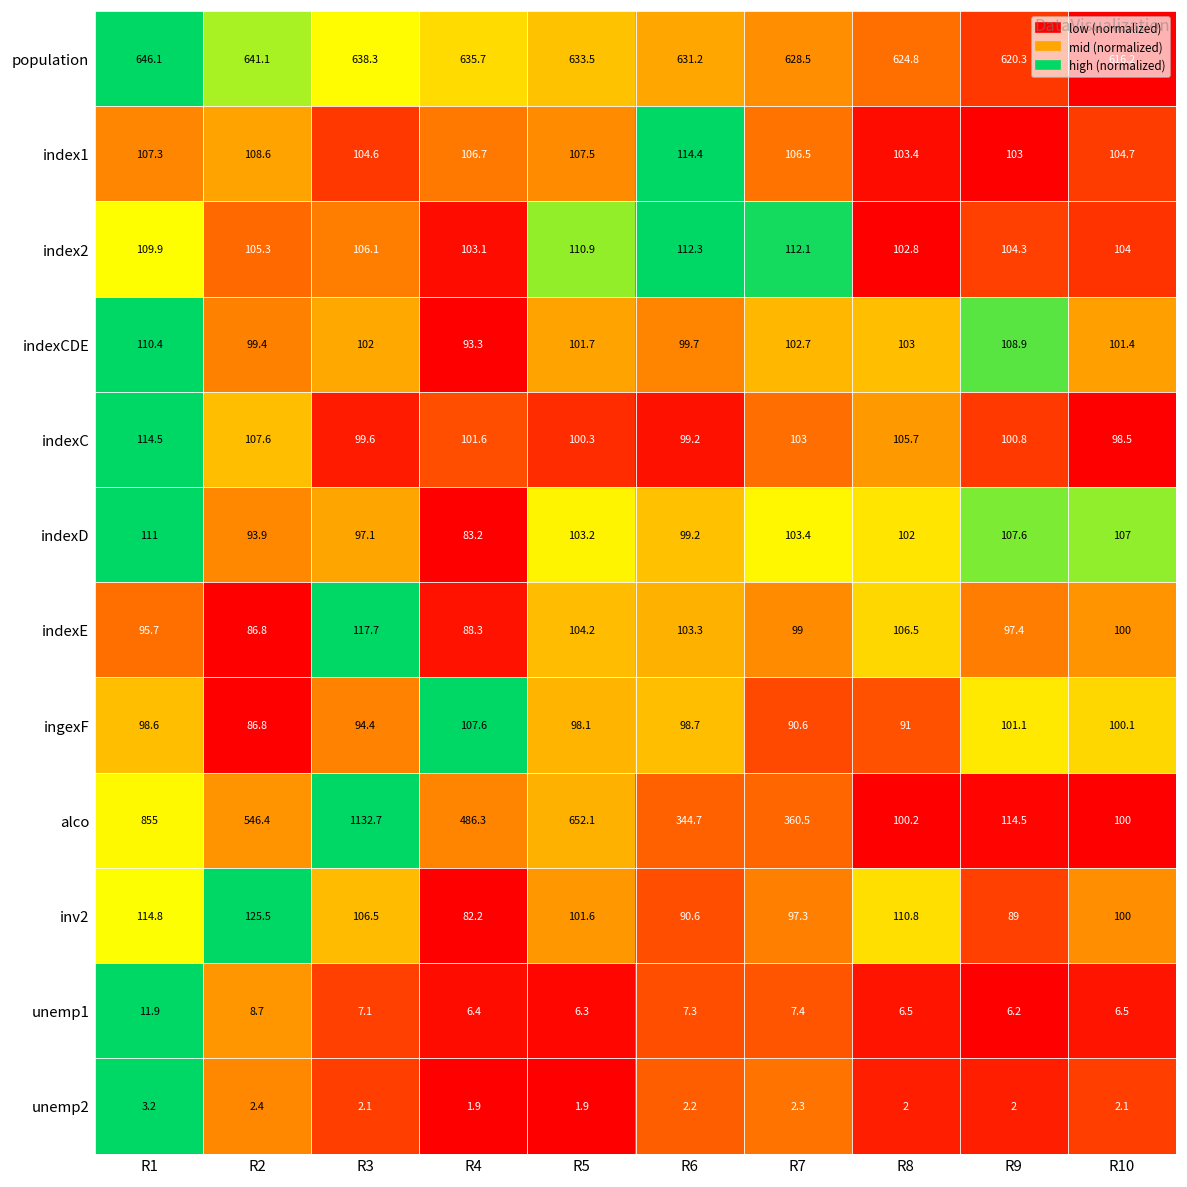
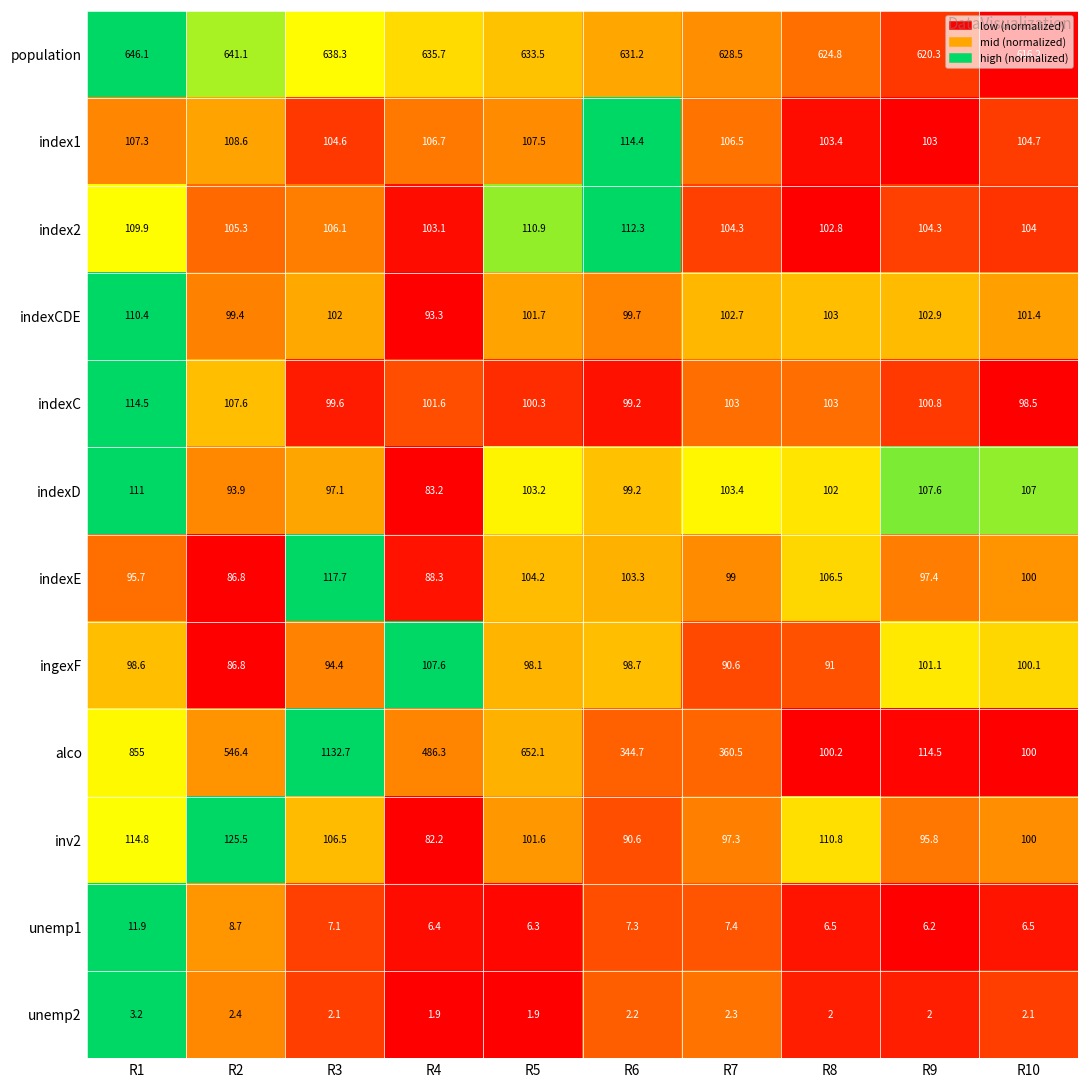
  {
    "population": {
      "R1": 646.1,
      "R2": 641.1,
      "R3": 638.3,
      "R4": 635.7,
      "R5": 633.5,
      "R6": 631.2,
      "R7": 628.5,
      "R8": 624.8,
      "R9": 620.3
    },
    "index1": {
      "R1": 107.3,
      "R2": 108.6,
      "R3": 104.6,
      "R4": 106.7,
      "R5": 107.5,
      "R6": 114.4,
      "R7": 106.5,
      "R8": 103.4,
      "R9": 103,
      "R10": 104.7
    },
    "index2": {
      "R1": 109.9,
      "R2": 105.3,
      "R3": 106.1,
      "R4": 103.1,
      "R5": 110.9,
      "R6": 112.3,
-     "R7": 112.1,
+     "R7": 104.3,
      "R8": 102.8,
      "R9": 104.3,
      "R10": 104
    },
    "indexCDE": {
      "R1": 110.4,
      "R2": 99.4,
      "R3": 102,
      "R4": 93.3,
      "R5": 101.7,
      "R6": 99.7,
      "R7": 102.7,
      "R8": 103,
-     "R9": 108.9,
+     "R9": 102.9,
      "R10": 101.4
    },
    "indexC": {
      "R1": 114.5,
      "R2": 107.6,
      "R3": 99.6,
      "R4": 101.6,
      "R5": 100.3,
      "R6": 99.2,
      "R7": 103,
-     "R8": 105.7,
+     "R8": 103,
      "R9": 100.8,
      "R10": 98.5
    },
    "indexD": {
      "R1": 111,
      "R2": 93.9,
      "R3": 97.1,
      "R4": 83.2,
      "R5": 103.2,
      "R6": 99.2,
      "R7": 103.4,
      "R8": 102,
      "R9": 107.6,
      "R10": 107
    },
    "indexE": {
      "R1": 95.7,
      "R2": 86.8,
      "R3": 117.7,
      "R4": 88.3,
      "R5": 104.2,
      "R6": 103.3,
      "R7": 99,
      "R8": 106.5,
      "R9": 97.4,
      "R10": 100
    },
    "ingexF": {
      "R1": 98.6,
      "R2": 86.8,
      "R3": 94.4,
      "R4": 107.6,
      "R5": 98.1,
      "R6": 98.7,
      "R7": 90.6,
      "R8": 91,
      "R9": 101.1,
      "R10": 100.1
    },
    "alco": {
      "R1": 855,
      "R2": 546.4,
      "R3": 1132.7,
      "R4": 486.3,
      "R5": 652.1,
      "R6": 344.7,
      "R7": 360.5,
      "R8": 100.2,
      "R9": 114.5,
      "R10": 100
    },
    "inv2": {
      "R1": 114.8,
      "R2": 125.5,
      "R3": 106.5,
      "R4": 82.2,
      "R5": 101.6,
      "R6": 90.6,
      "R7": 97.3,
      "R8": 110.8,
-     "R9": 89,
+     "R9": 95.8,
      "R10": 100
    },
    "unemp1": {
      "R1": 11.9,
      "R2": 8.7,
      "R3": 7.1,
      "R4": 6.4,
      "R5": 6.3,
      "R6": 7.3,
      "R7": 7.4,
      "R8": 6.5,
      "R9": 6.2,
      "R10": 6.5
    },
    "unemp2": {
      "R1": 3.2,
      "R2": 2.4,
      "R3": 2.1,
      "R4": 1.9,
      "R5": 1.9,
      "R6": 2.2,
      "R7": 2.3,
      "R8": 2,
      "R9": 2,
      "R10": 2.1
    }
  }
